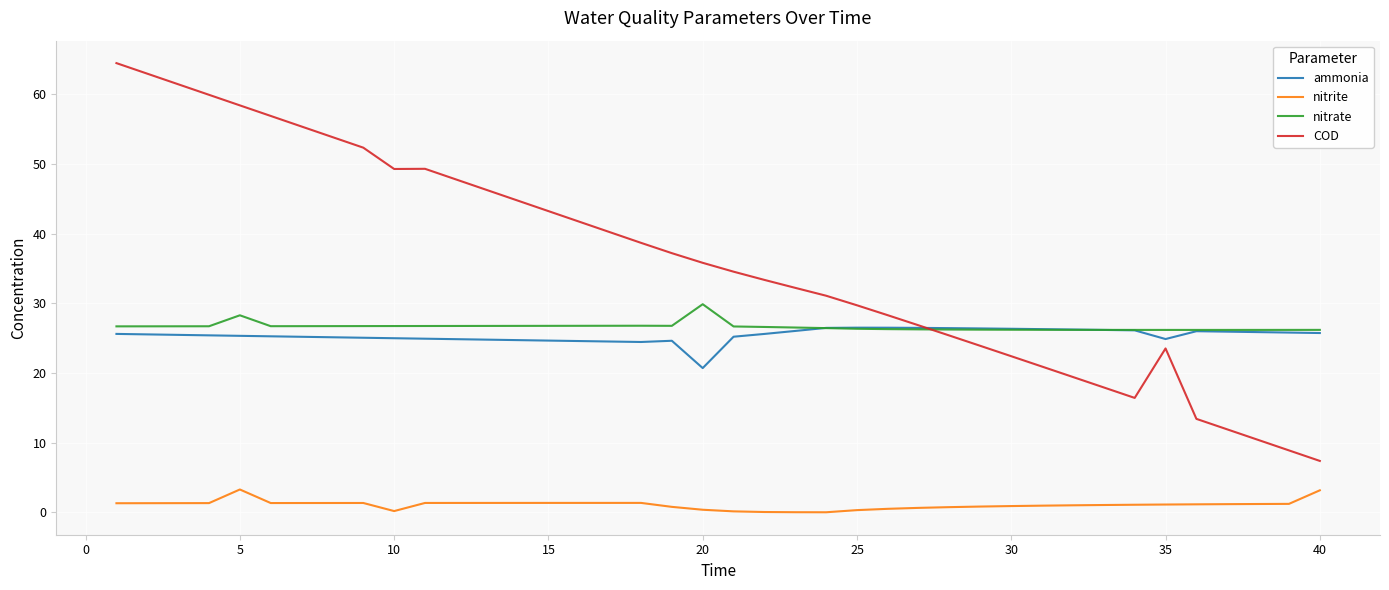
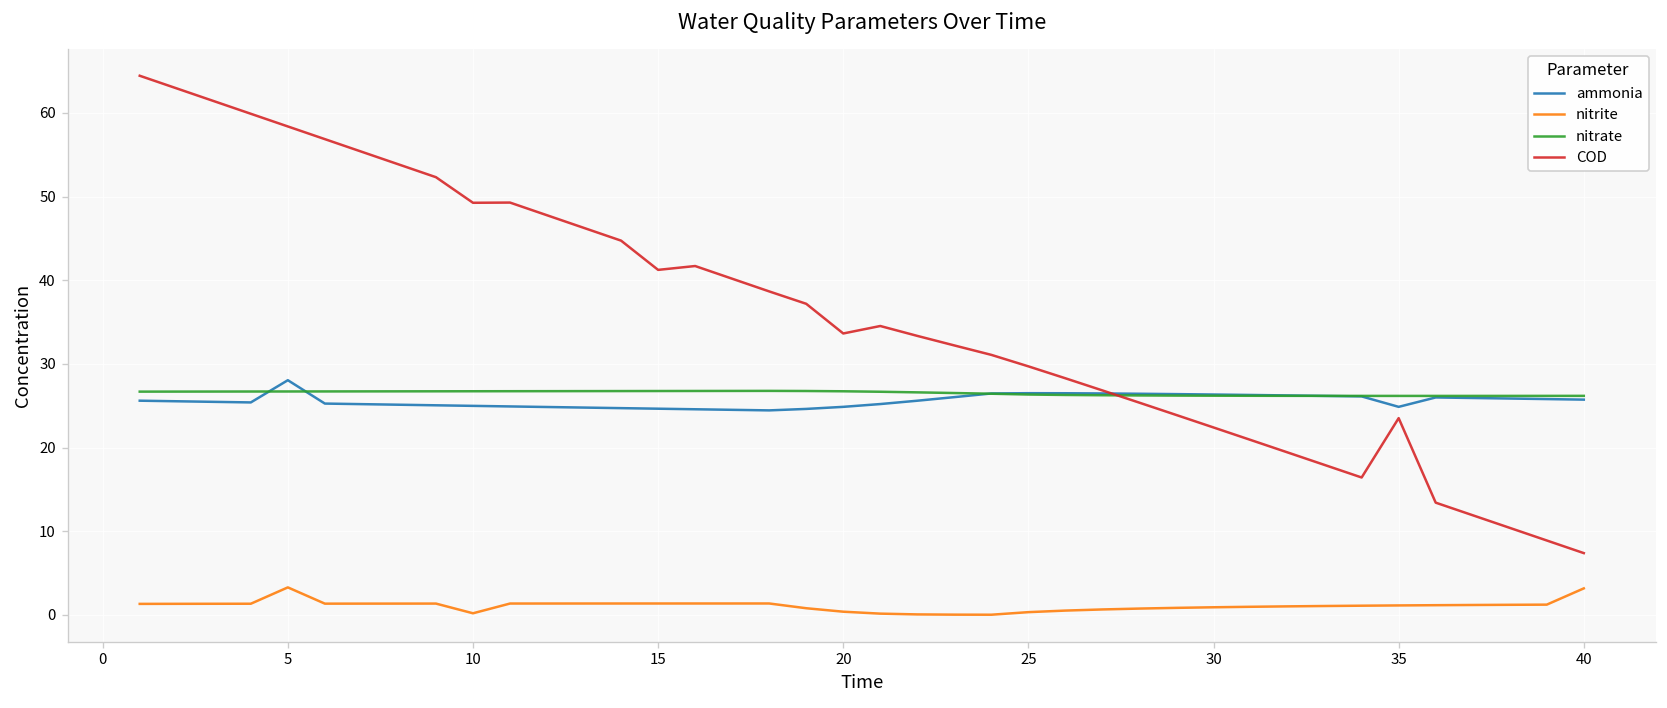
  {
    "ammonia": {
-     "5": 25,
+     "5": 28,
      "10": 25,
      "15": 25,
-     "20": 21,
+     "20": 25,
      "35": 25,
      "40": 26
    },
    "nitrite": {
      "5": 3,
      "10": 0,
      "15": 1,
      "20": 0,
      "25": 0,
      "30": 1,
      "35": 1,
      "40": 3
    },
    "nitrate": {
-     "5": 28,
+     "5": 27,
      "10": 27,
      "15": 27,
-     "20": 30,
+     "20": 27,
      "35": 26,
      "40": 26
    },
    "COD": {
      "5": 58,
      "10": 49,
-     "15": 43,
-     "20": 36,
+     "15": 41,
+     "20": 34,
      "25": 30,
      "30": 22,
      "35": 24,
      "40": 7
    }
  }
